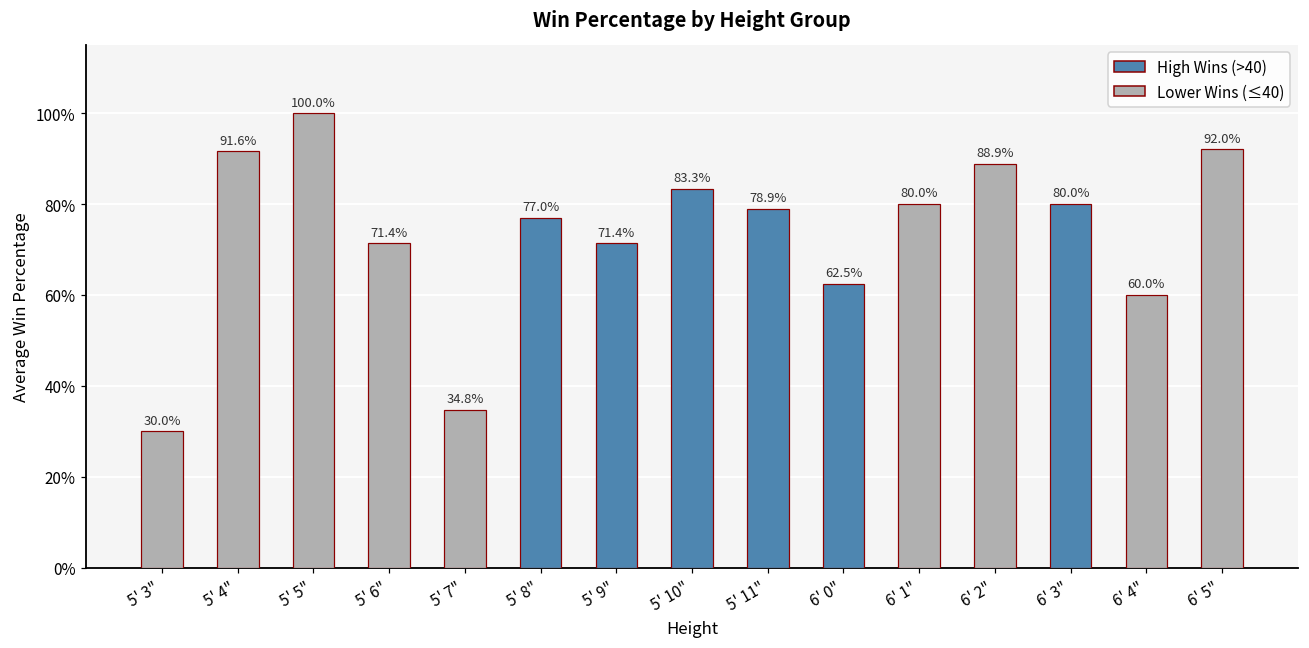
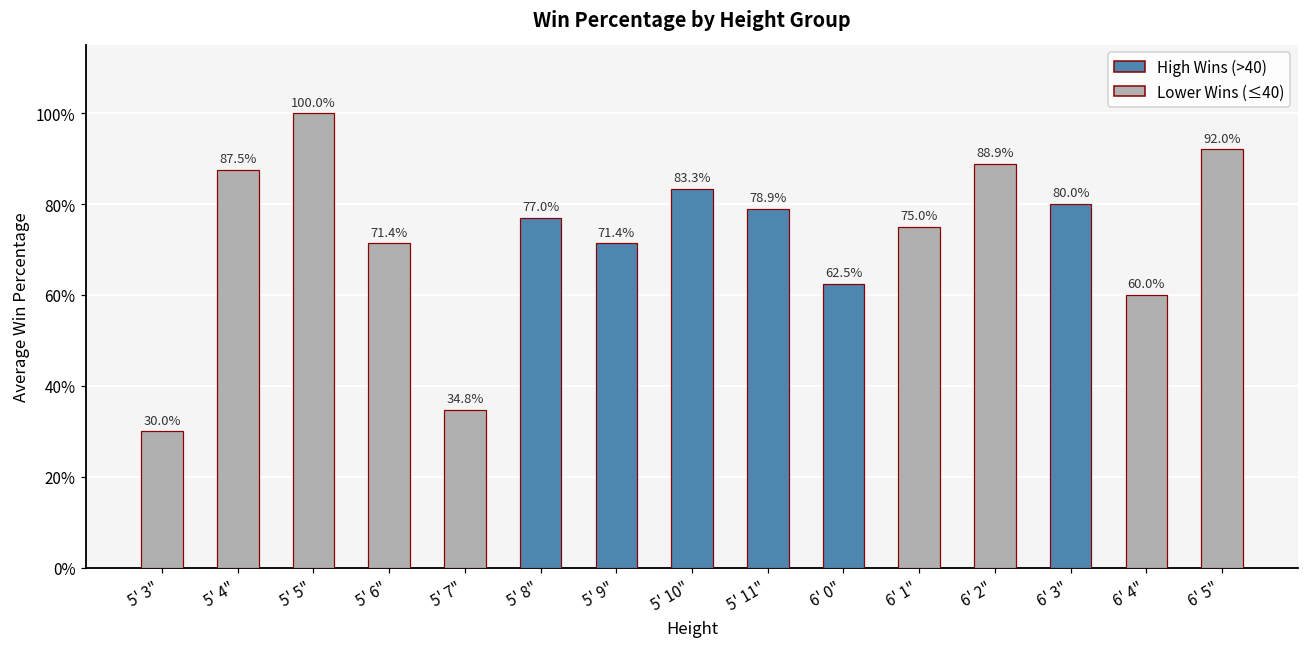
  {
    "5' 3\"": "30.0%",
-   "5' 4\"": "91.6%",
+   "5' 4\"": "87.5%",
    "5' 5\"": "100.0%",
    "5' 6\"": "71.4%",
    "5' 7\"": "34.8%",
    "5' 8\"": "77.0%",
    "5' 9\"": "71.4%",
    "5' 10\"": "83.3%",
    "5' 11\"": "78.9%",
    "6' 0\"": "62.5%",
-   "6' 1\"": "80.0%",
+   "6' 1\"": "75.0%",
    "6' 2\"": "88.9%",
    "6' 3\"": "80.0%",
    "6' 4\"": "60.0%",
    "6' 5\"": "92.0%"
  }
